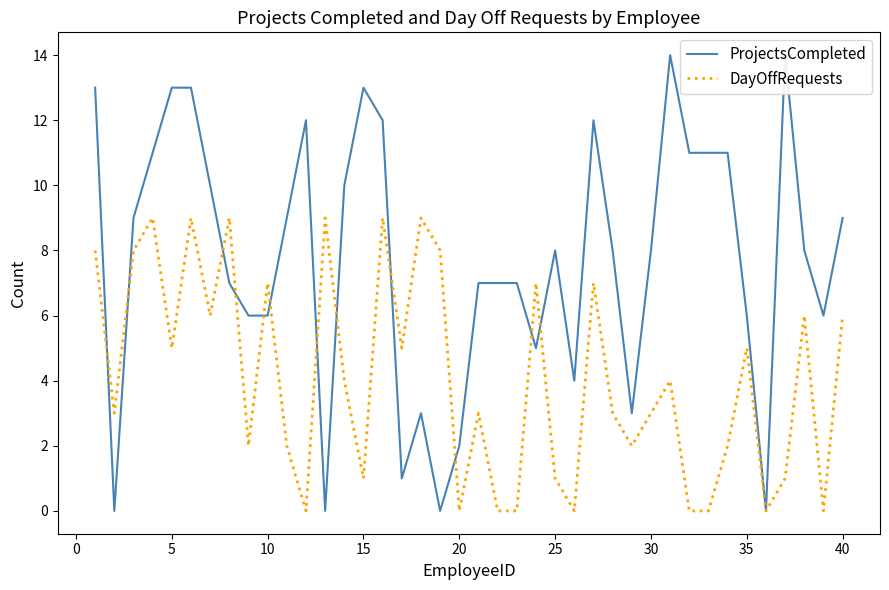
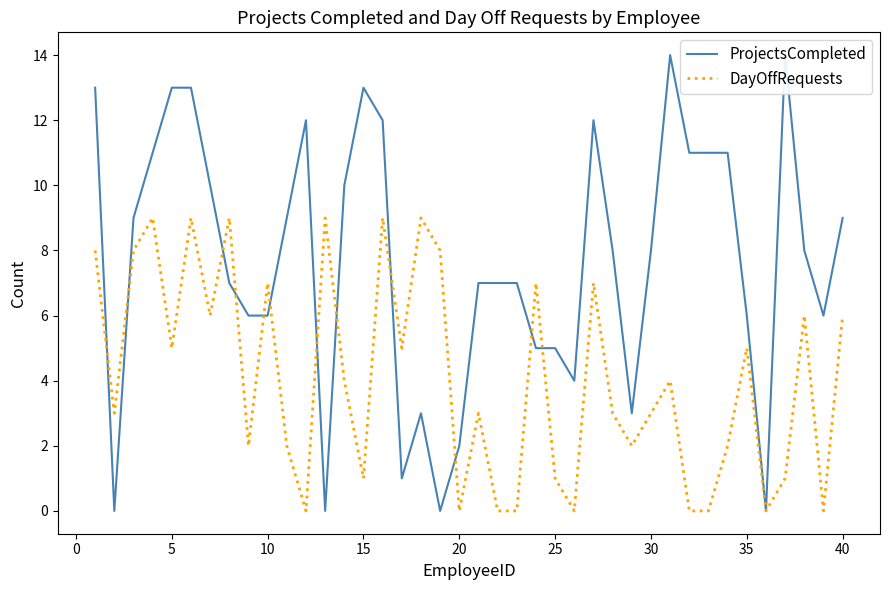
  {
    "ProjectsCompleted": {
      "5": 13,
      "10": 6,
      "15": 13,
      "20": 2,
-     "25": 8,
+     "25": 5,
      "30": 8,
      "35": 6,
      "40": 9
    },
    "DayOffRequests": {
      "5": 5,
      "10": 7,
      "15": 1,
      "20": 0,
      "25": 1,
      "30": 3,
      "35": 5,
      "40": 6
    }
  }
